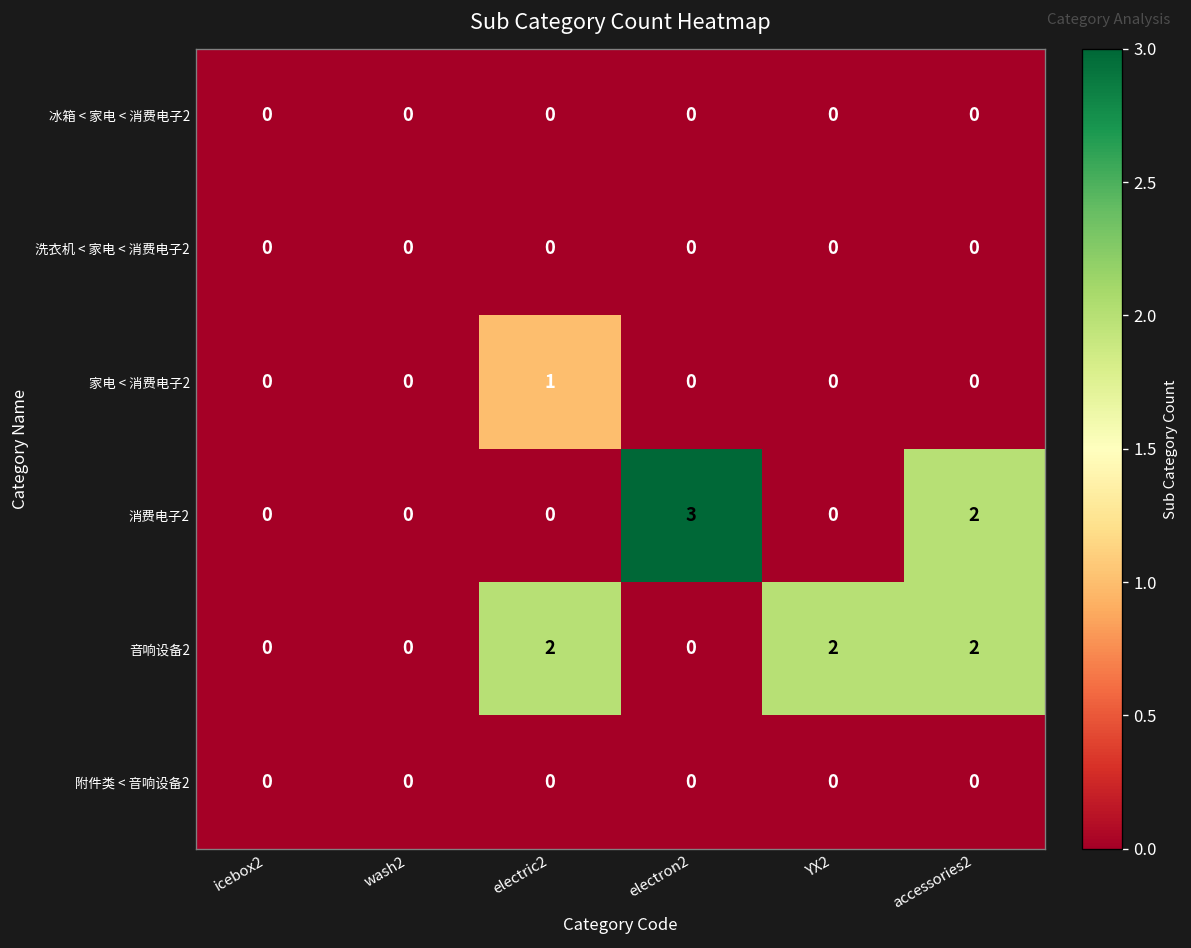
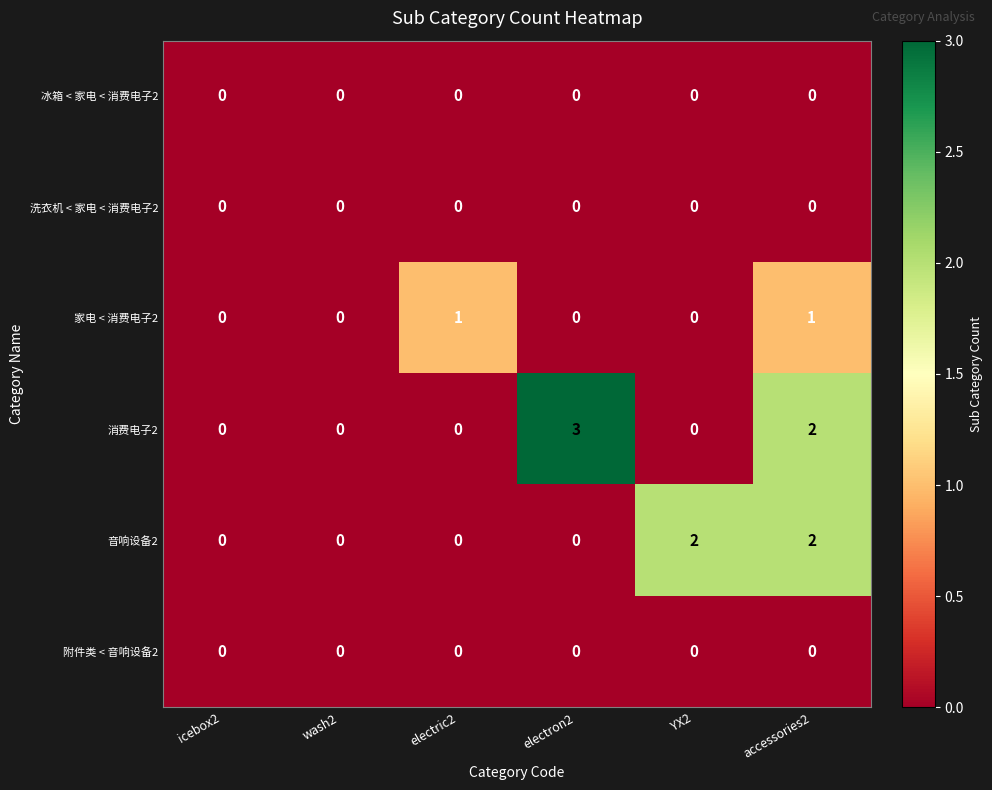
  {
    "冰箱 < 家电 < 消费电子2": {
      "icebox2": 0,
      "wash2": 0,
      "electric2": 0,
      "electron2": 0,
      "YX2": 0,
      "accessories2": 0
    },
    "洗衣机 < 家电 < 消费电子2": {
      "icebox2": 0,
      "wash2": 0,
      "electric2": 0,
      "electron2": 0,
      "YX2": 0,
      "accessories2": 0
    },
    "家电 < 消费电子2": {
      "icebox2": 0,
      "wash2": 0,
      "electric2": 1,
      "electron2": 0,
      "YX2": 0,
-     "accessories2": 0
+     "accessories2": 1
    },
    "消费电子2": {
      "icebox2": 0,
      "wash2": 0,
      "electric2": 0,
      "electron2": 3,
      "YX2": 0,
      "accessories2": 2
    },
    "音响设备2": {
      "icebox2": 0,
      "wash2": 0,
-     "electric2": 2,
+     "electric2": 0,
      "electron2": 0,
      "YX2": 2,
      "accessories2": 2
    },
    "附件类 < 音响设备2": {
      "icebox2": 0,
      "wash2": 0,
      "electric2": 0,
      "electron2": 0,
      "YX2": 0,
      "accessories2": 0
    }
  }
